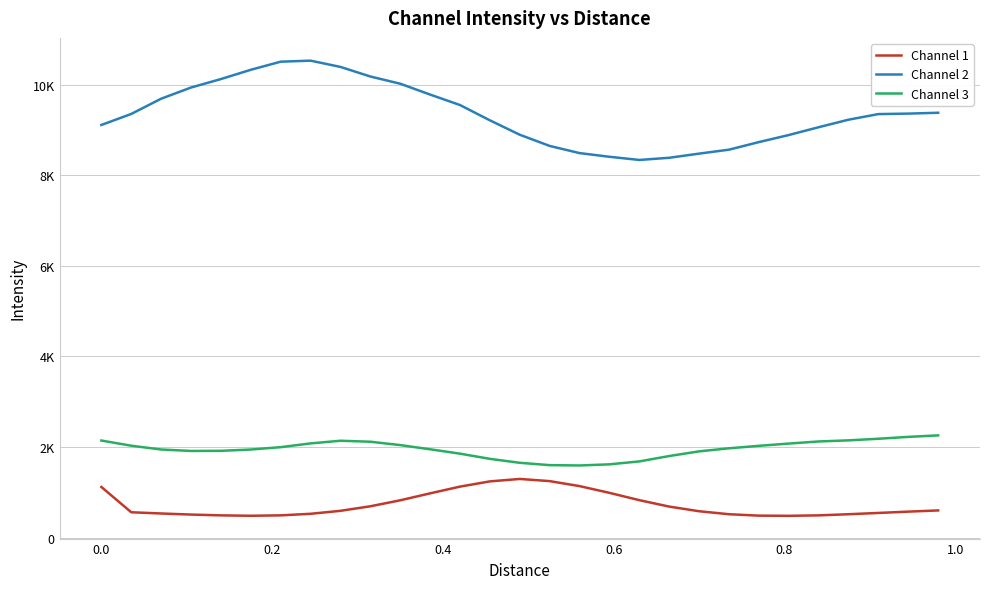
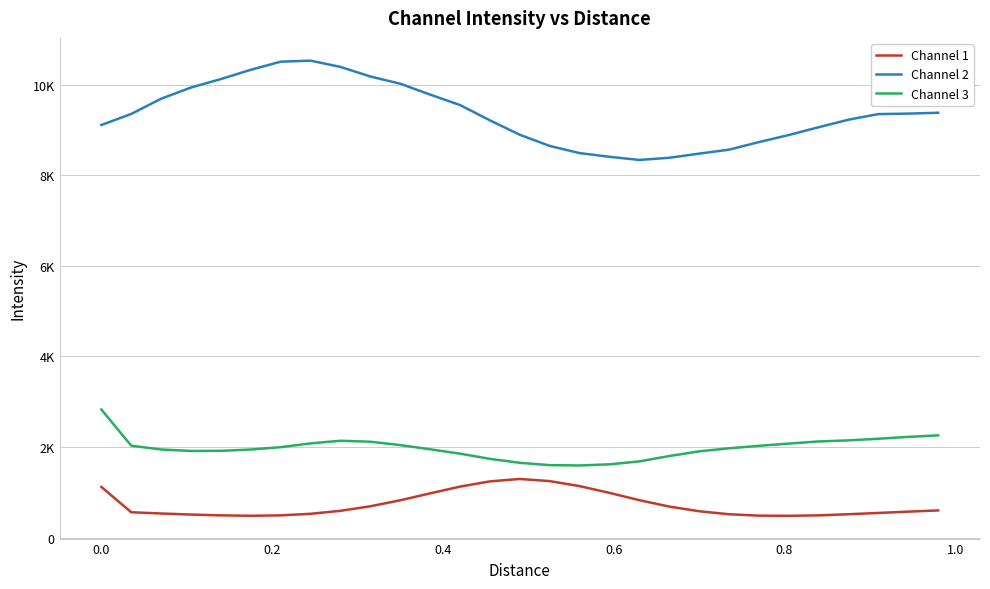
  {
    "Channel 1": {
      "0.0": 1100
    },
    "Channel 2": {
      "0.0": 9100
    },
    "Channel 3": {
-     "0.0": 2100
+     "0.0": 2800
    }
  }
